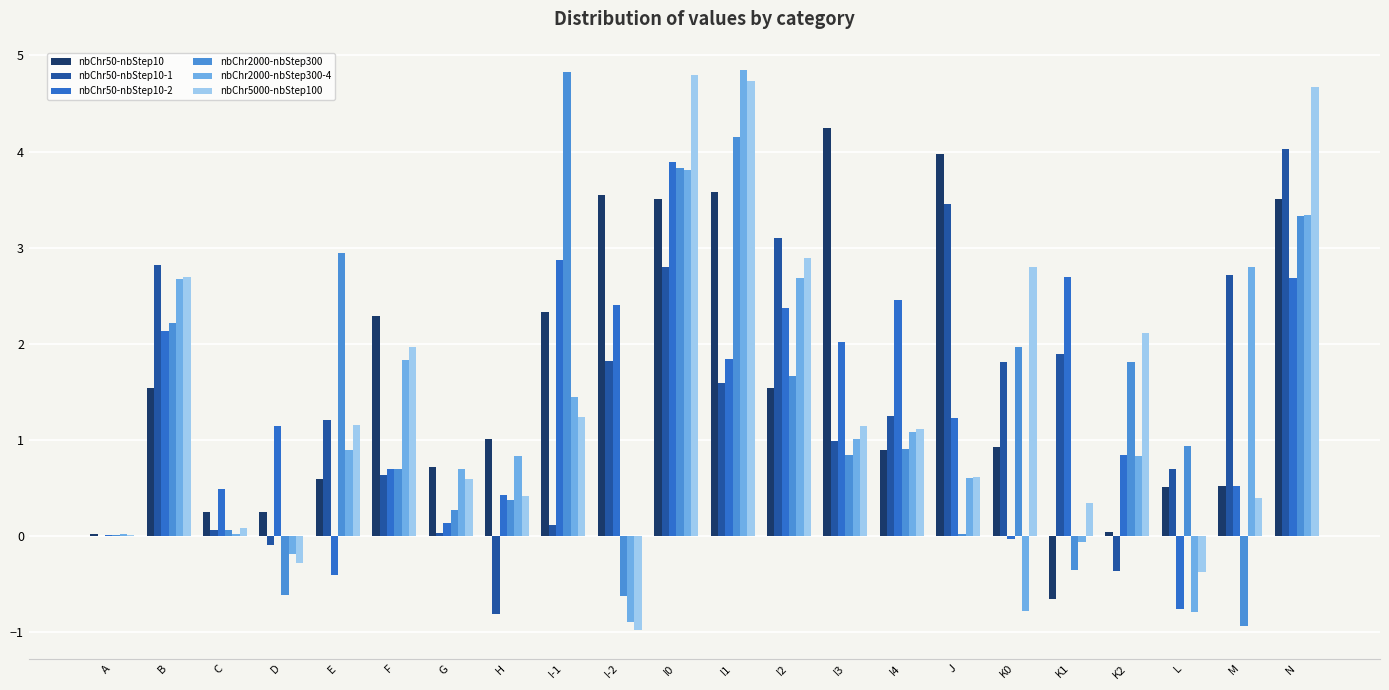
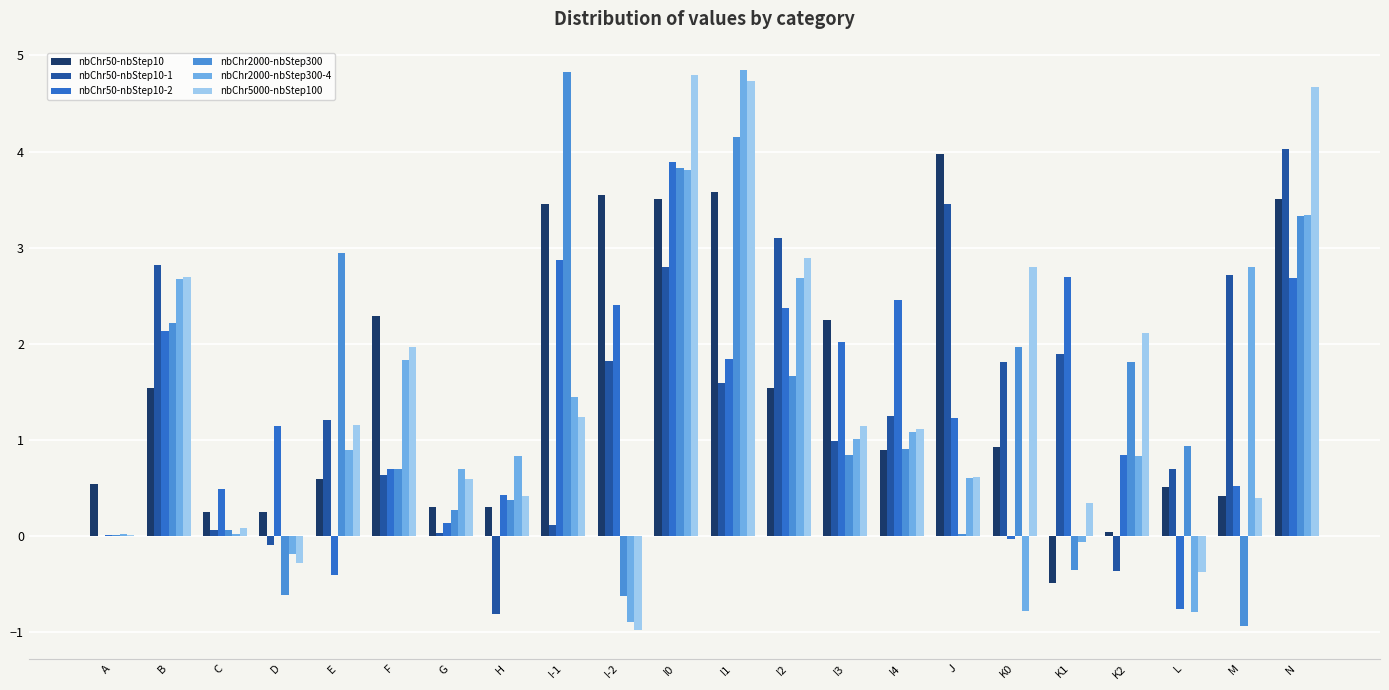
  {
    "nbChr50-nbStep10": {
-     "A": 0.0,
+     "A": 0.5,
      "B": 1.5,
      "C": 0.3,
      "D": 0.3,
      "E": 0.6,
      "F": 2.3,
-     "G": 0.7,
-     "H": 1.0,
-     "I-1": 2.3,
+     "G": 0.3,
+     "H": 0.3,
+     "I-1": 3.5,
      "I-2": 3.5,
      "I0": 3.5,
      "I1": 3.6,
      "I2": 1.5,
-     "I3": 4.2,
+     "I3": 2.2,
      "I4": 0.9,
      "J": 4.0,
      "K0": 0.9,
-     "K1": -0.7,
+     "K1": -0.5,
      "K2": 0.0,
      "L": 0.5,
-     "M": 0.5,
+     "M": 0.4,
      "N": 3.5
    }
  }
